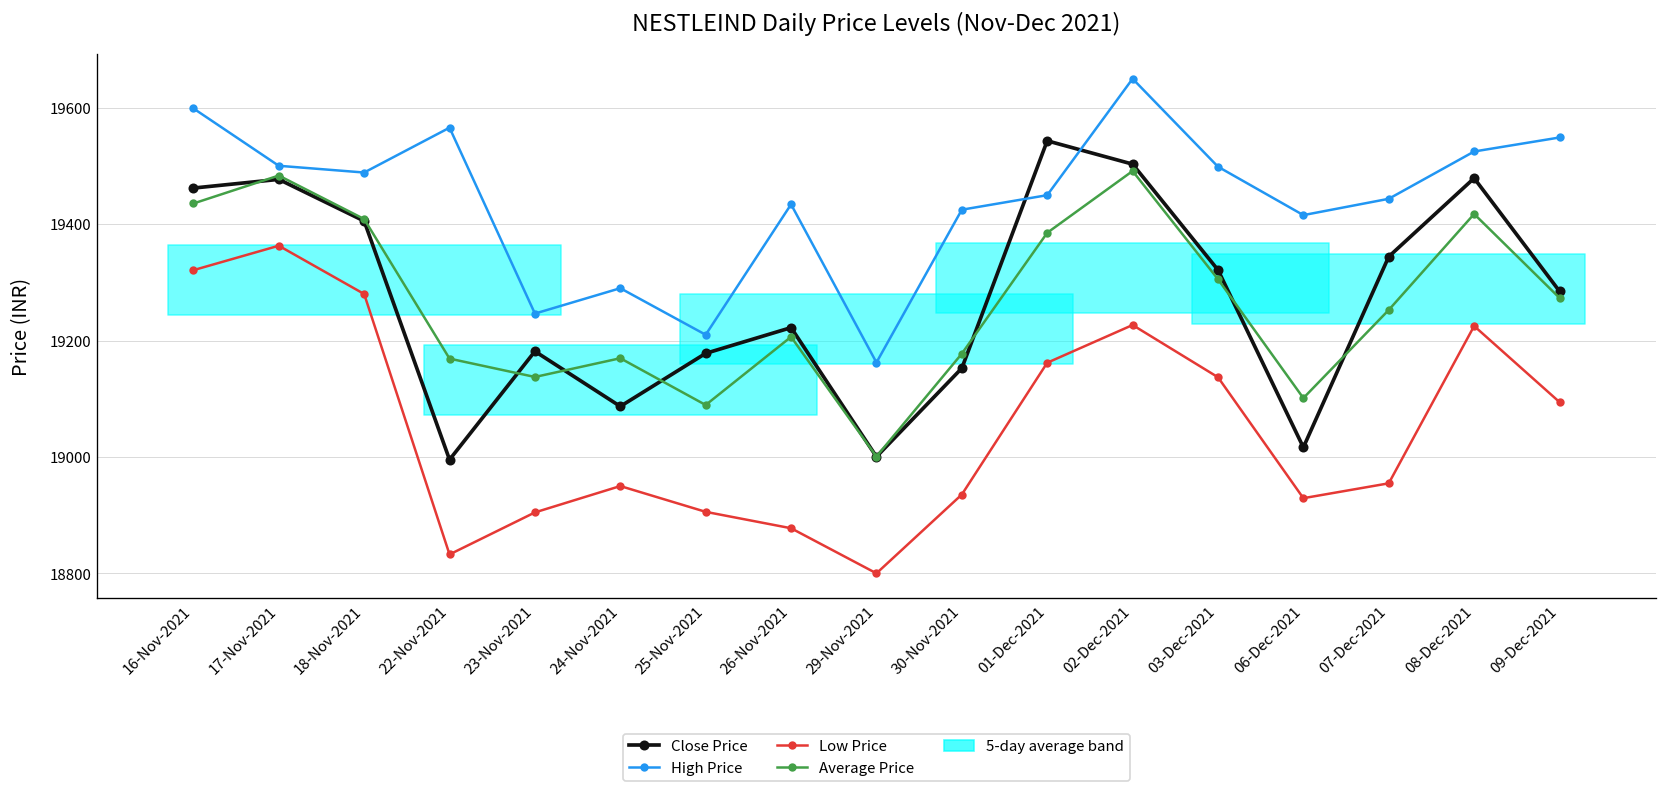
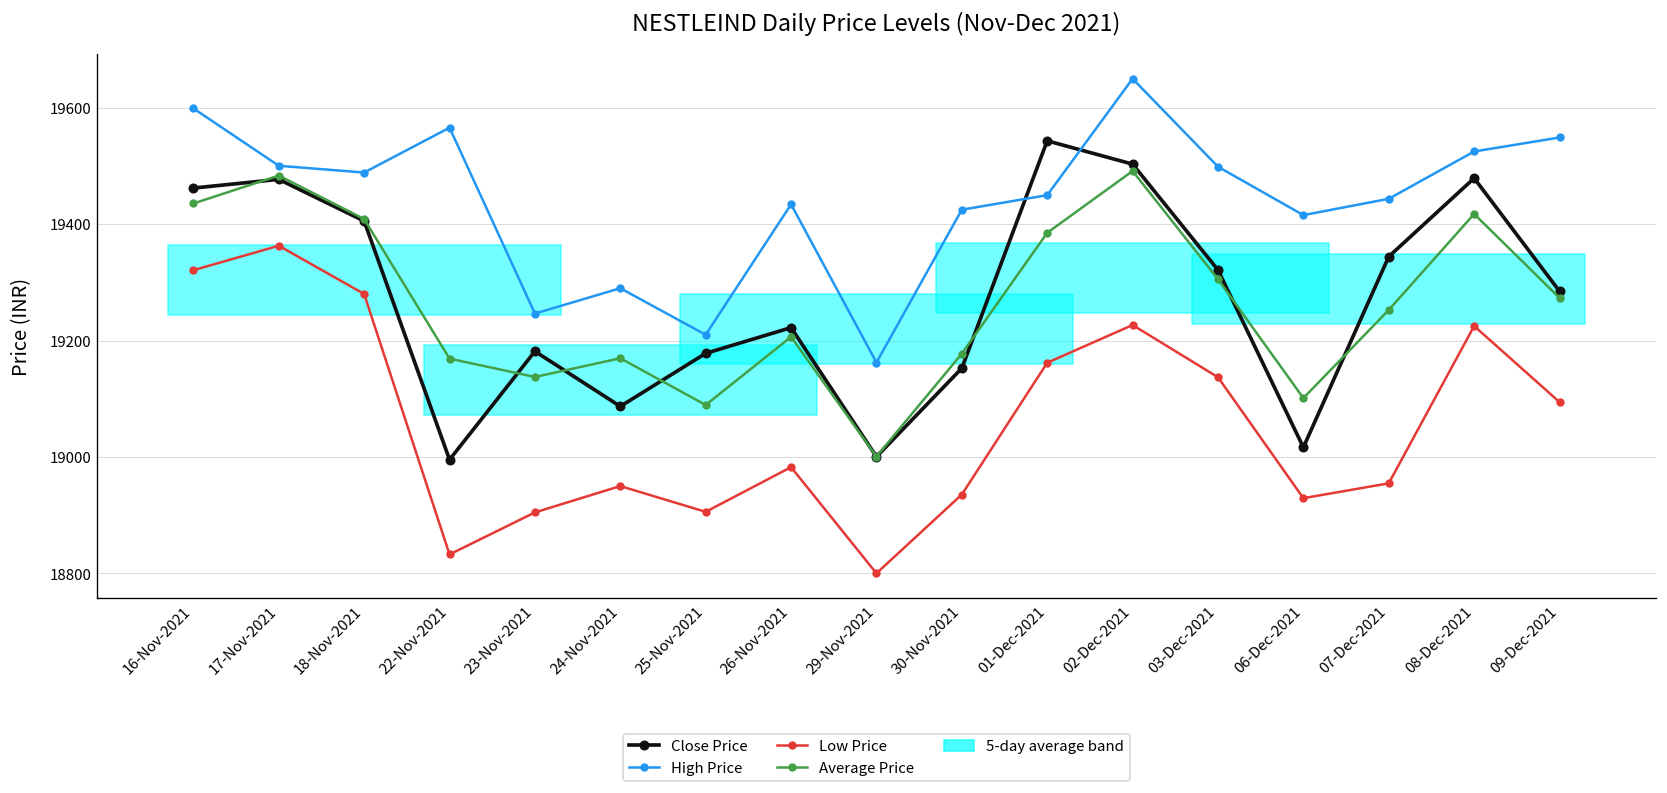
  {
    "Close Price": {
      "16-Nov-2021": 19460,
      "17-Nov-2021": 19480,
      "22-Nov-2021": 19000,
      "23-Nov-2021": 19180,
      "24-Nov-2021": 19090,
      "25-Nov-2021": 19180,
      "26-Nov-2021": 19220,
      "30-Nov-2021": 19150,
      "01-Dec-2021": 19540,
      "02-Dec-2021": 19500,
      "03-Dec-2021": 19320,
      "06-Dec-2021": 19020,
      "07-Dec-2021": 19340,
      "08-Dec-2021": 19480,
      "09-Dec-2021": 19280
    },
    "High Price": {
      "16-Nov-2021": 19600,
      "17-Nov-2021": 19500,
      "18-Nov-2021": 19490,
      "22-Nov-2021": 19570,
      "23-Nov-2021": 19250,
      "24-Nov-2021": 19290,
      "25-Nov-2021": 19210,
      "26-Nov-2021": 19430,
      "29-Nov-2021": 19160,
      "30-Nov-2021": 19420,
      "01-Dec-2021": 19450,
      "02-Dec-2021": 19650,
      "03-Dec-2021": 19500,
      "06-Dec-2021": 19420,
      "07-Dec-2021": 19440,
      "08-Dec-2021": 19520,
      "09-Dec-2021": 19550
    },
    "Low Price": {
      "16-Nov-2021": 19320,
      "17-Nov-2021": 19360,
      "18-Nov-2021": 19280,
      "22-Nov-2021": 18830,
      "23-Nov-2021": 18900,
      "24-Nov-2021": 18950,
      "25-Nov-2021": 18910,
-     "26-Nov-2021": 18880,
+     "26-Nov-2021": 18980,
      "29-Nov-2021": 18800,
      "30-Nov-2021": 18940,
      "01-Dec-2021": 19160,
      "02-Dec-2021": 19230,
      "03-Dec-2021": 19140,
      "06-Dec-2021": 18930,
      "07-Dec-2021": 18950,
      "08-Dec-2021": 19230,
      "09-Dec-2021": 19090
    },
    "Average Price": {
      "16-Nov-2021": 19440,
      "17-Nov-2021": 19480,
      "22-Nov-2021": 19170,
      "23-Nov-2021": 19140,
      "24-Nov-2021": 19170,
      "25-Nov-2021": 19090,
      "26-Nov-2021": 19210,
      "30-Nov-2021": 19180,
      "01-Dec-2021": 19390,
      "02-Dec-2021": 19490,
      "03-Dec-2021": 19310,
      "06-Dec-2021": 19100,
      "07-Dec-2021": 19250,
      "08-Dec-2021": 19420,
      "09-Dec-2021": 19270
    }
  }
